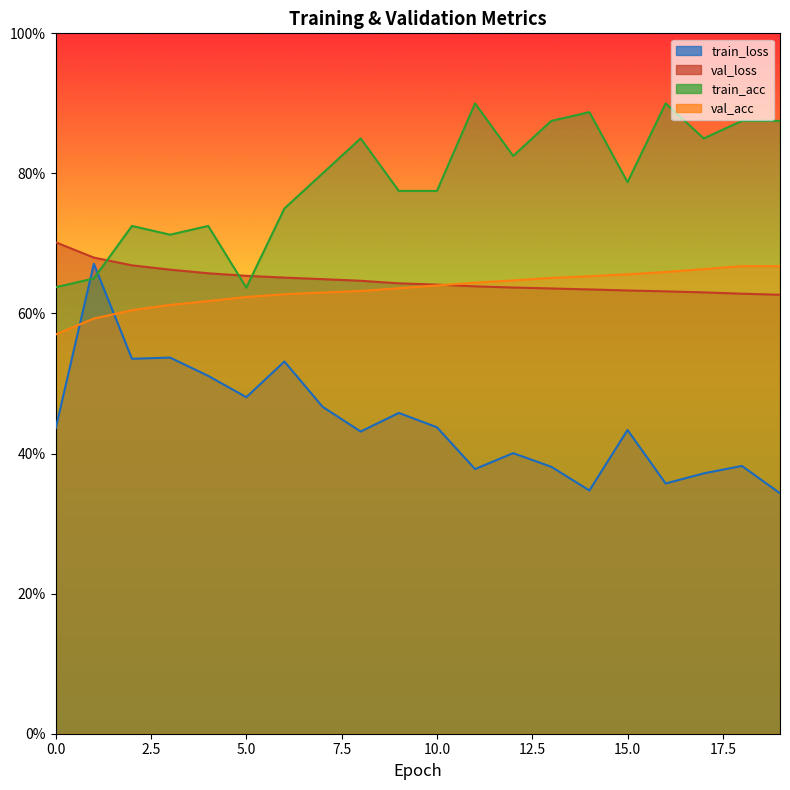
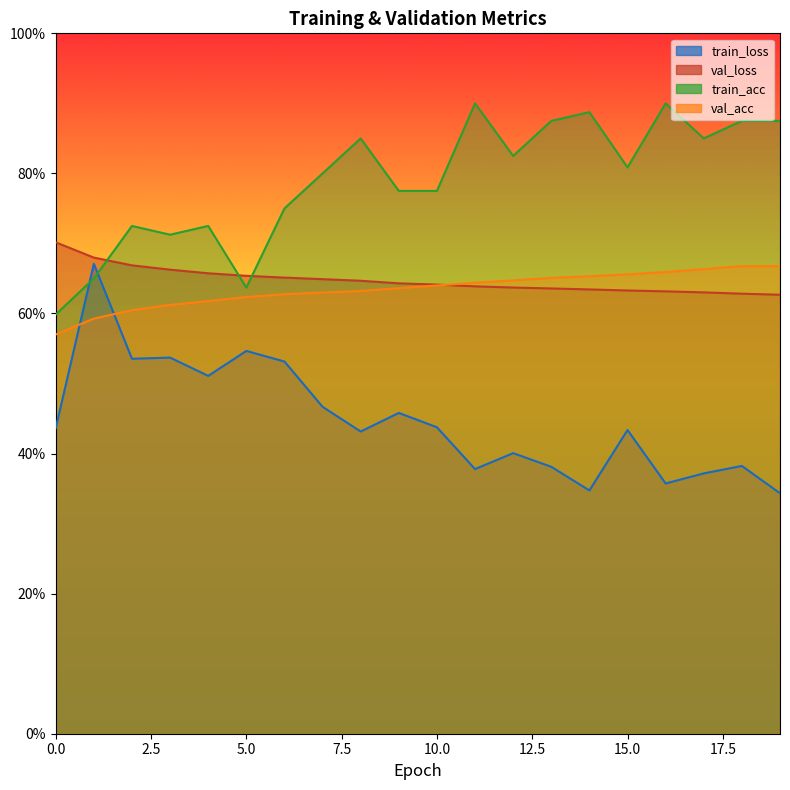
  {
    "train_loss": {
      "0.0": "44%",
-     "5.0": "48%",
+     "5.0": "55%",
      "10.0": "44%",
      "15.0": "43%"
    },
    "train_acc": {
-     "0.0": "64%",
+     "0.0": "60%",
      "5.0": "64%",
      "10.0": "77%",
-     "15.0": "79%"
+     "15.0": "81%"
    }
  }
